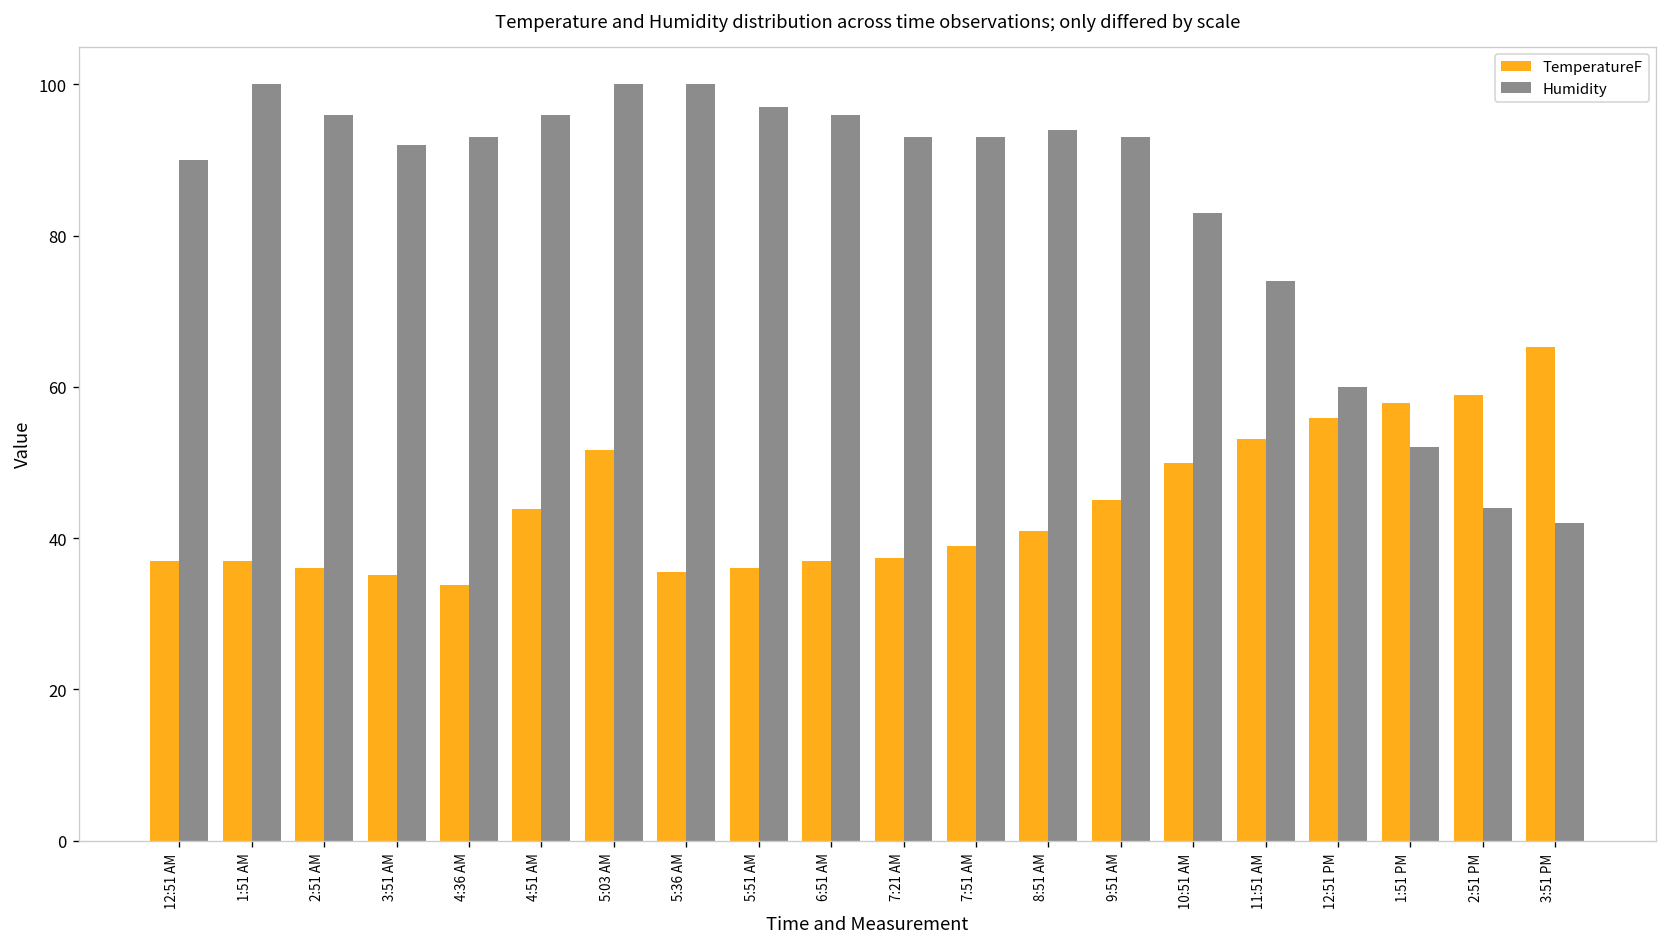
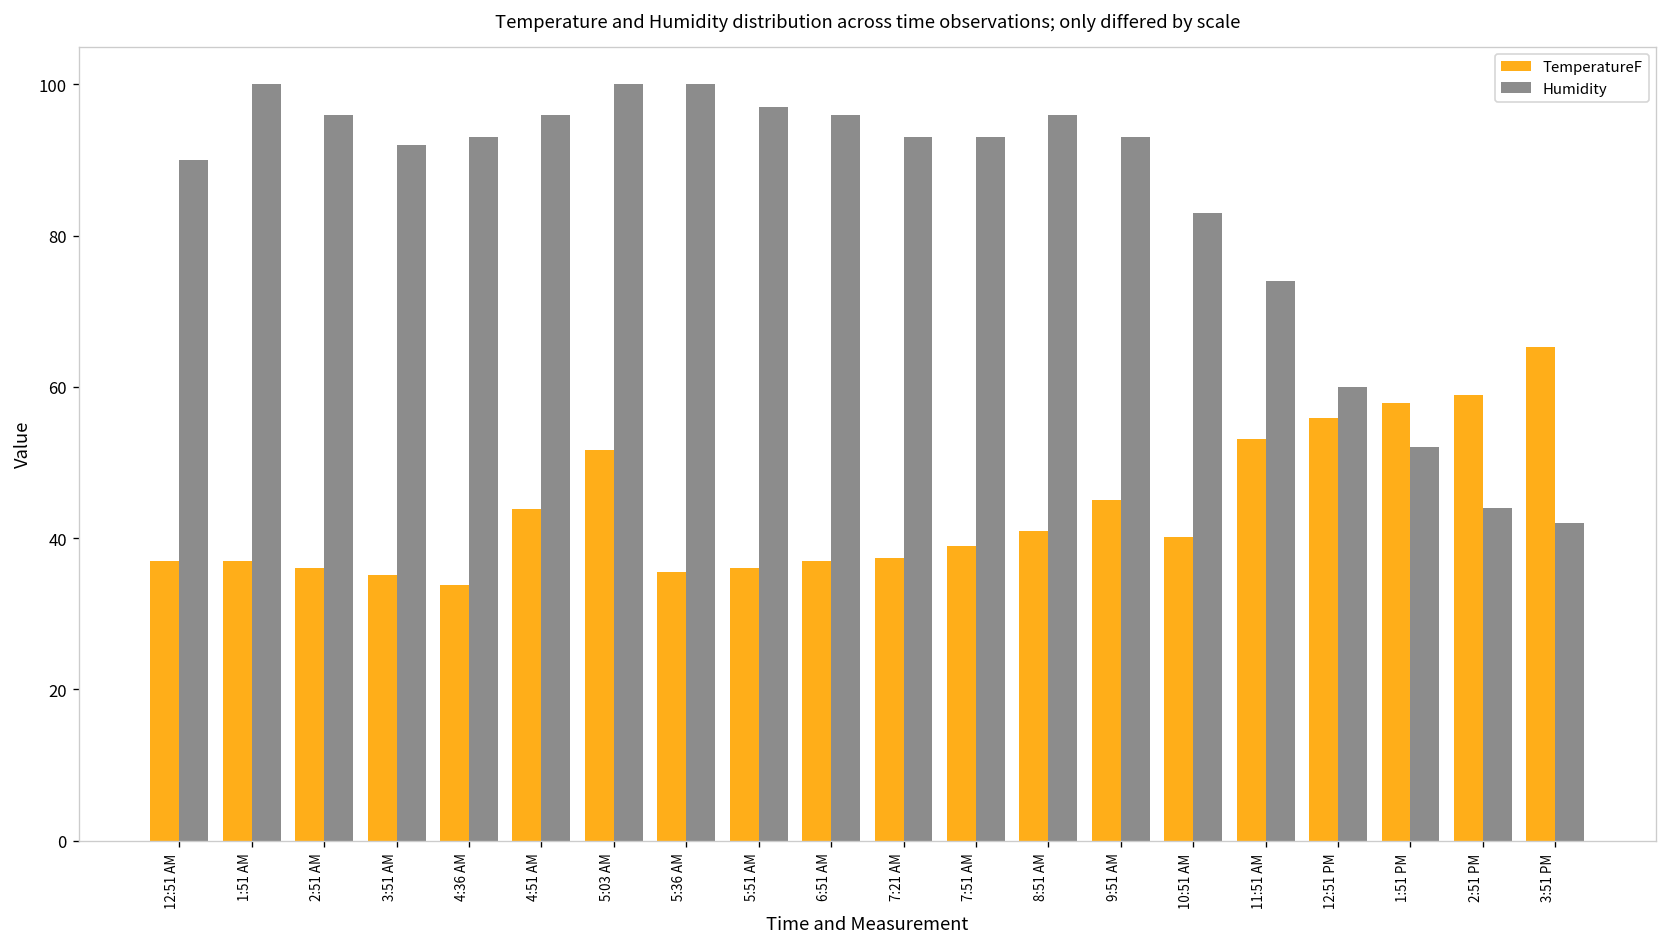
  {
    "TemperatureF": {
      "12:51 AM": 37,
      "1:51 AM": 37,
      "2:51 AM": 36,
      "3:51 AM": 35,
      "4:36 AM": 34,
      "4:51 AM": 44,
      "5:03 AM": 52,
      "5:36 AM": 36,
      "5:51 AM": 36,
      "6:51 AM": 37,
      "7:21 AM": 37,
      "7:51 AM": 39,
      "8:51 AM": 41,
      "9:51 AM": 45,
-     "10:51 AM": 50,
+     "10:51 AM": 40,
      "11:51 AM": 53,
      "12:51 PM": 56,
      "1:51 PM": 58,
      "2:51 PM": 59,
      "3:51 PM": 65
    },
    "Humidity": {
      "12:51 AM": 90,
      "1:51 AM": 100,
      "2:51 AM": 96,
      "3:51 AM": 92,
      "4:36 AM": 93,
      "4:51 AM": 96,
      "5:03 AM": 100,
      "5:36 AM": 100,
      "5:51 AM": 97,
      "6:51 AM": 96,
      "7:21 AM": 93,
      "7:51 AM": 93,
-     "8:51 AM": 94,
+     "8:51 AM": 96,
      "9:51 AM": 93,
      "10:51 AM": 83,
      "11:51 AM": 74,
      "12:51 PM": 60,
      "1:51 PM": 52,
      "2:51 PM": 44,
      "3:51 PM": 42
    }
  }
